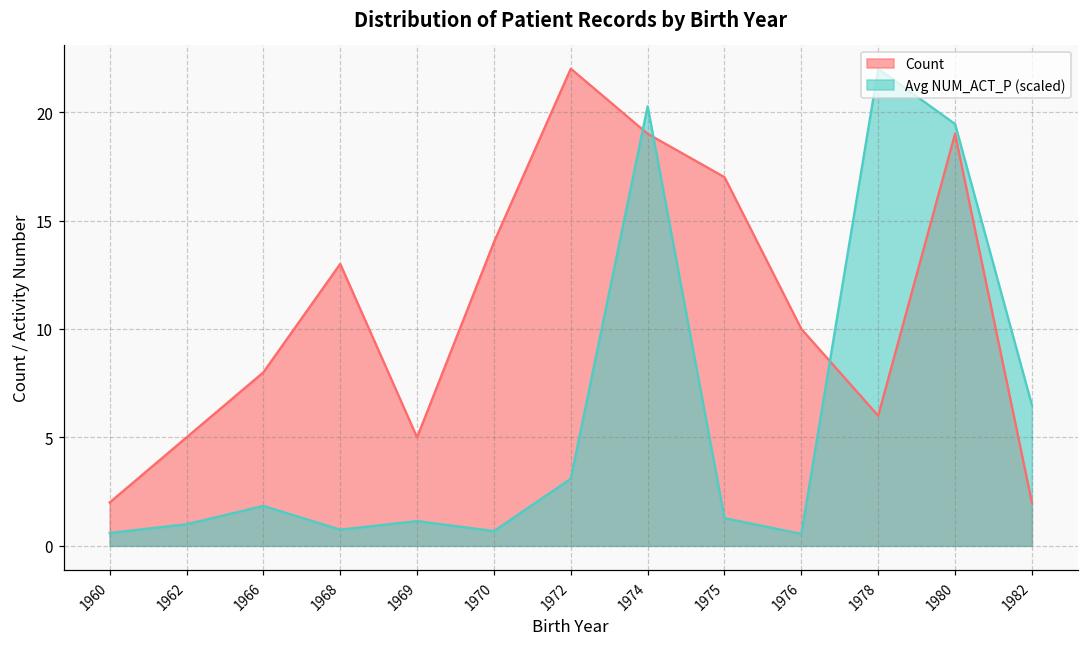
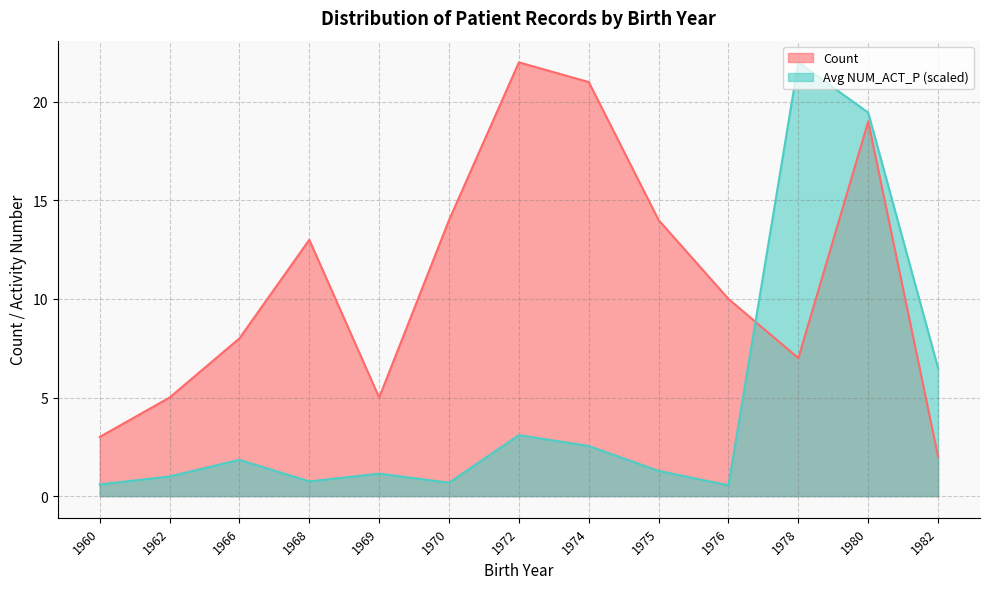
  {
    "Count": {
-     "1960": 2,
+     "1960": 3,
      "1962": 5,
      "1966": 8,
      "1968": 13,
      "1969": 5,
      "1970": 14,
      "1972": 22,
-     "1974": 19,
-     "1975": 17,
+     "1974": 21,
+     "1975": 14,
      "1976": 10,
-     "1978": 6,
+     "1978": 7,
      "1980": 19,
      "1982": 2
    },
    "Avg NUM_ACT_P (scaled)": {
      "1960": 0.6,
      "1962": 1.0,
      "1966": 1.8,
      "1968": 0.7,
      "1969": 1.1,
      "1970": 0.7,
      "1972": 3.1,
-     "1974": 20.3,
+     "1974": 2.5,
      "1975": 1.3,
      "1976": 0.5,
      "1980": 19.4,
      "1982": 6.5
    }
  }
